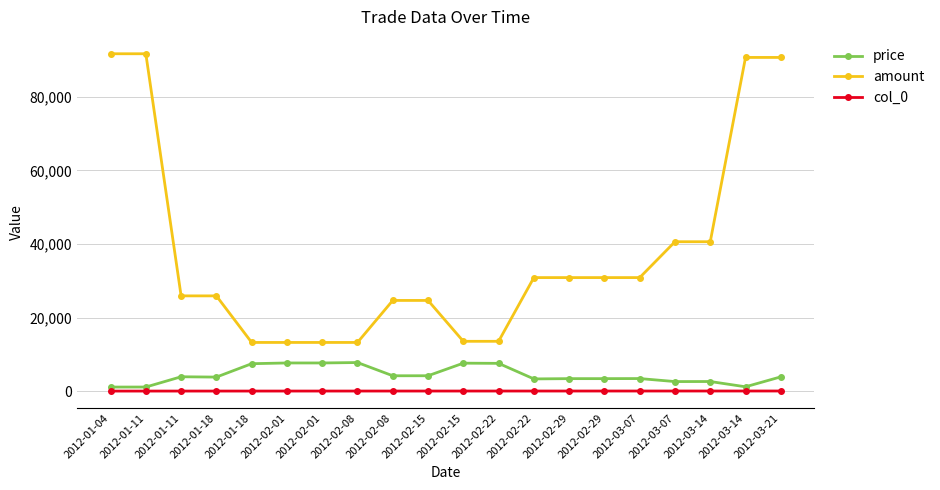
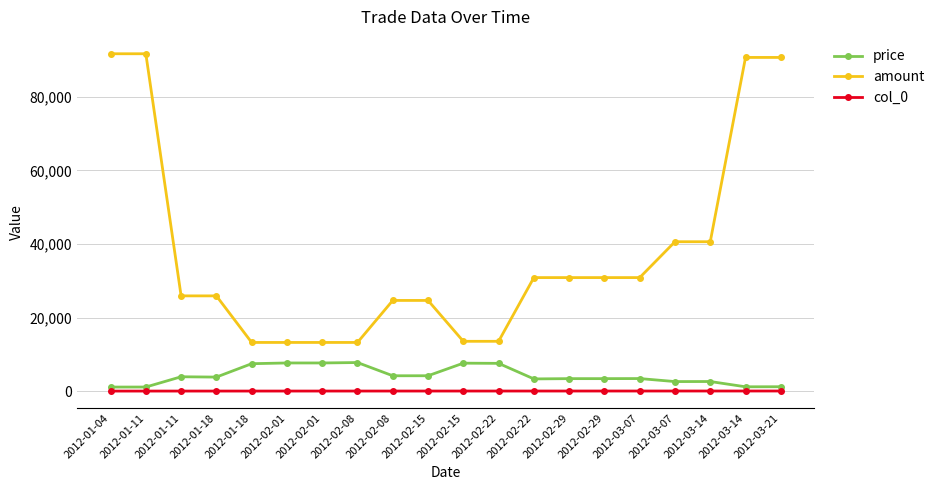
  {
    "price": {
      "2012-01-04": "1,000",
-     "2012-03-21": "4,000"
+     "2012-03-21": "1,000"
    },
    "amount": {
      "2012-01-04": "92,000",
      "2012-03-21": "91,000"
    },
    "col_0": {
      "2012-01-04": "0",
      "2012-03-21": "0"
    }
  }
